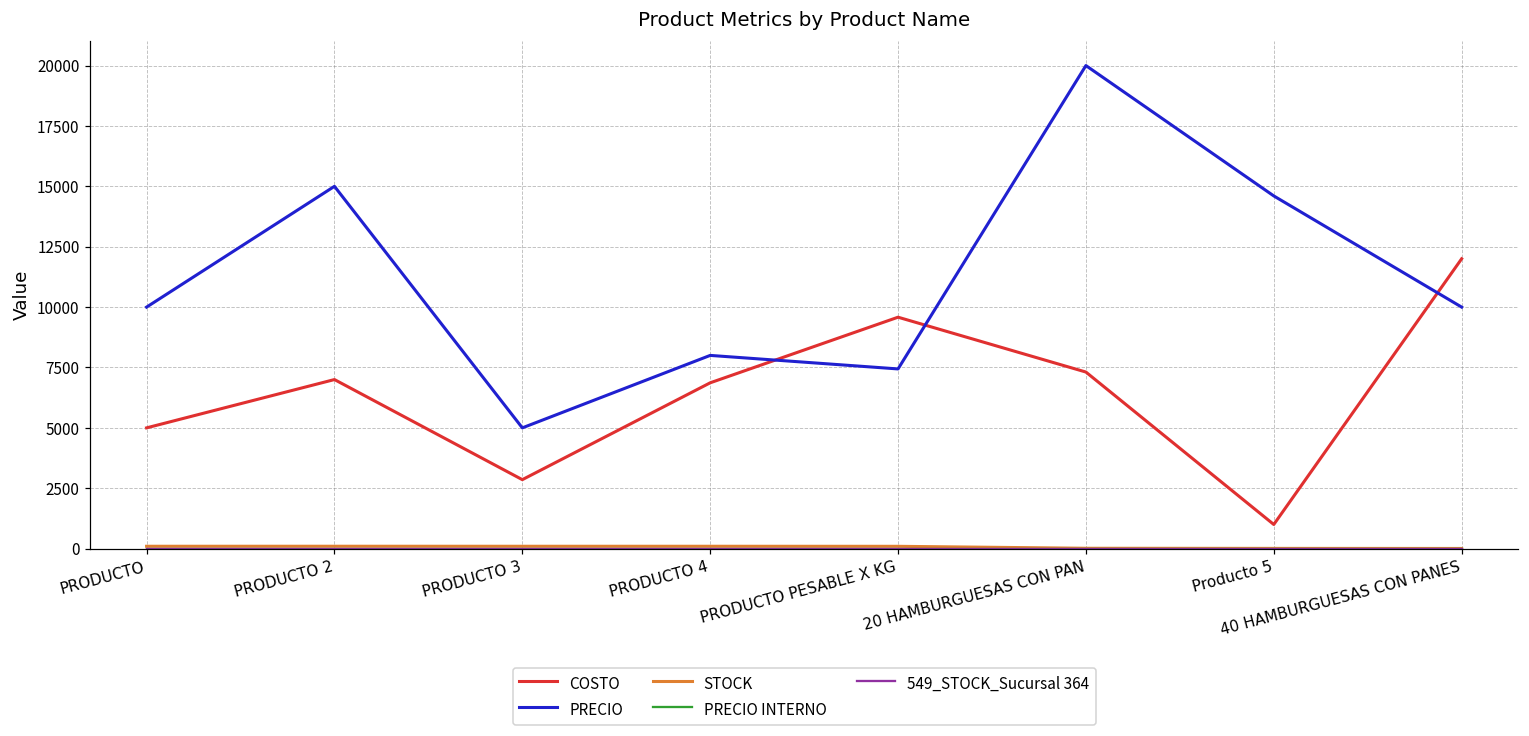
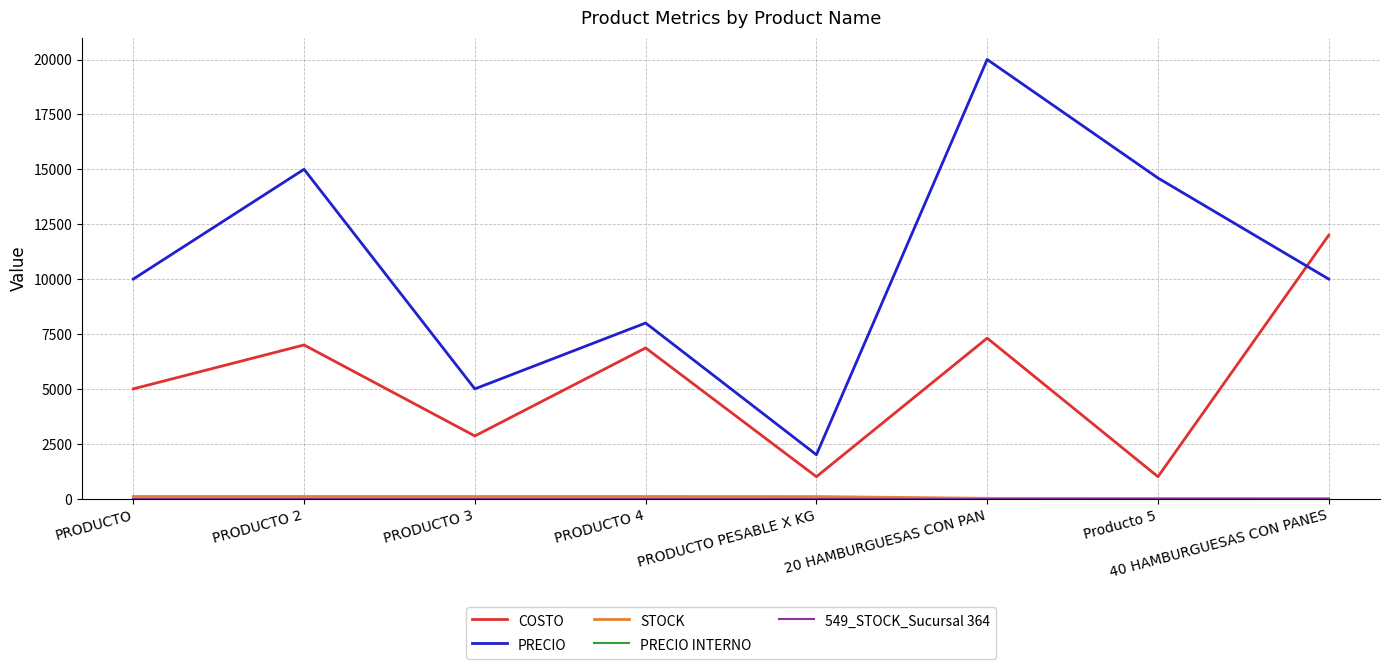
  {
    "COSTO": {
      "PRODUCTO": 5000,
      "PRODUCTO 2": 7000,
      "PRODUCTO 3": 2900,
      "PRODUCTO 4": 6900,
-     "PRODUCTO PESABLE X KG": 9600,
+     "PRODUCTO PESABLE X KG": 1000,
      "20 HAMBURGUESAS CON PAN": 7300,
      "Producto 5": 1000,
      "40 HAMBURGUESAS CON PANES": 12000
    },
    "PRECIO": {
      "PRODUCTO": 10000,
      "PRODUCTO 2": 15000,
      "PRODUCTO 3": 5000,
      "PRODUCTO 4": 8000,
-     "PRODUCTO PESABLE X KG": 7400,
+     "PRODUCTO PESABLE X KG": 2000,
      "20 HAMBURGUESAS CON PAN": 20000,
      "Producto 5": 14600,
      "40 HAMBURGUESAS CON PANES": 10000
    }
  }
